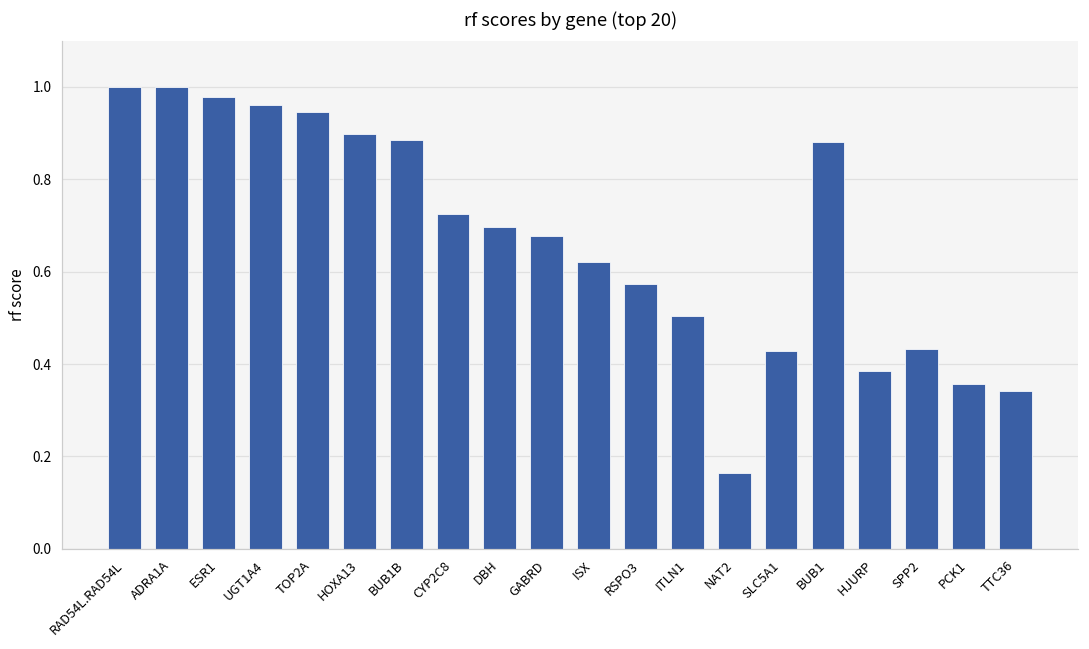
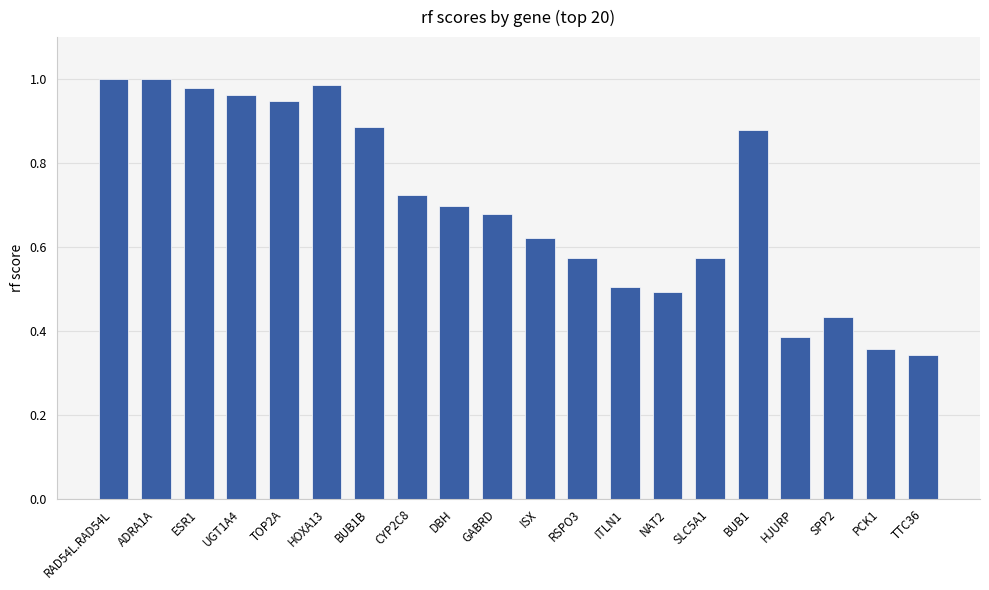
  {
    "RAD54L.RAD54L": 1.00,
    "ADRA1A": 1.00,
    "ESR1": 0.98,
    "UGT1A4": 0.96,
    "TOP2A": 0.95,
-   "HOXA13": 0.90,
+   "HOXA13": 0.99,
    "BUB1B": 0.88,
    "CYP2C8": 0.72,
    "DBH": 0.70,
    "GABRD": 0.68,
    "ISX": 0.62,
    "RSPO3": 0.57,
    "ITLN1": 0.50,
-   "NAT2": 0.16,
-   "SLC5A1": 0.43,
+   "NAT2": 0.49,
+   "SLC5A1": 0.57,
    "BUB1": 0.88,
    "HJURP": 0.39,
    "SPP2": 0.43,
    "PCK1": 0.36,
    "TTC36": 0.34
  }
